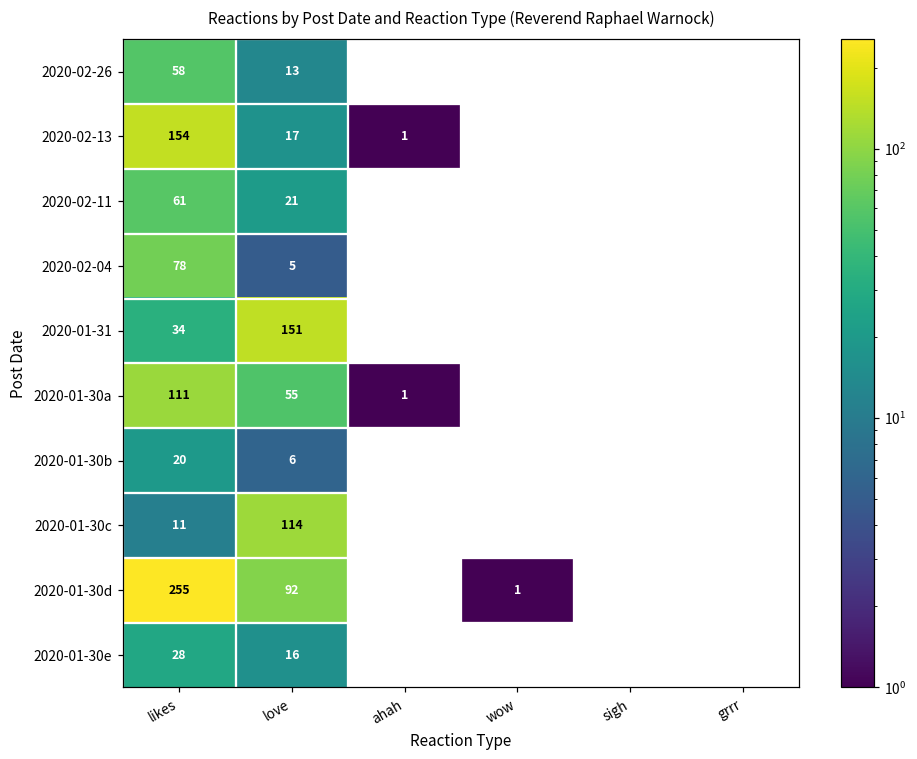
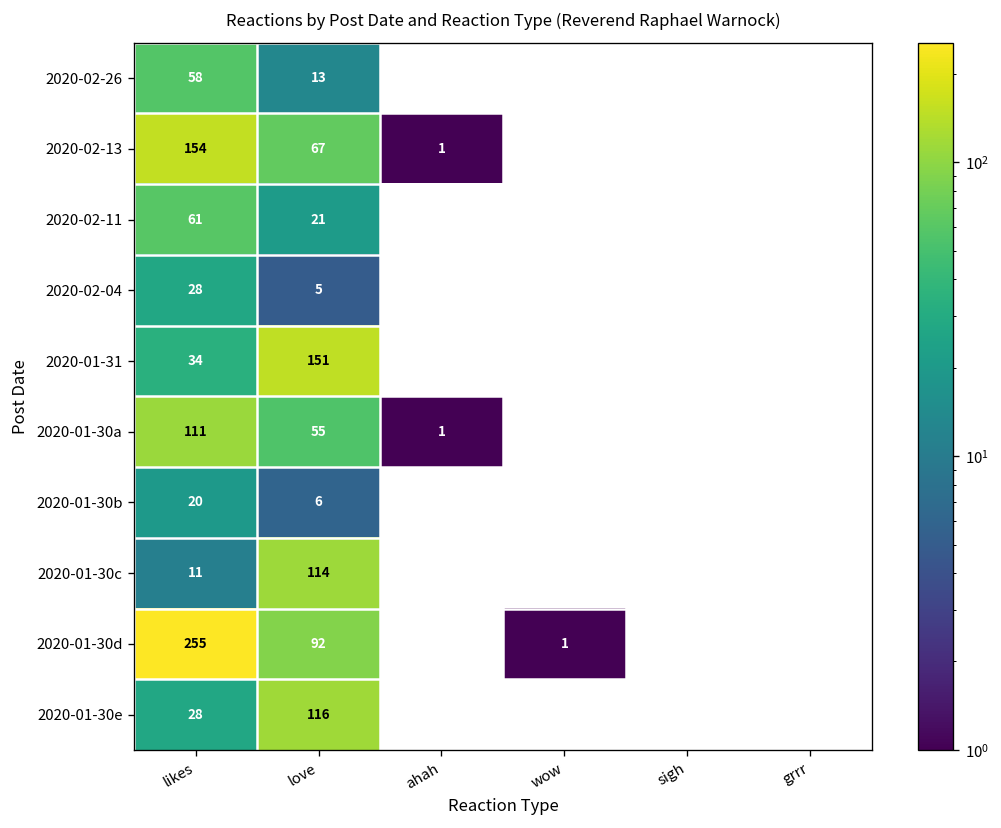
  {
    "2020-02-26": {
      "likes": 58,
      "love": 13
    },
    "2020-02-13": {
      "likes": 154,
-     "love": 17,
+     "love": 67,
      "ahah": 1
    },
    "2020-02-11": {
      "likes": 61,
      "love": 21
    },
    "2020-02-04": {
-     "likes": 78,
+     "likes": 28,
      "love": 5
    },
    "2020-01-31": {
      "likes": 34,
      "love": 151
    },
    "2020-01-30a": {
      "likes": 111,
      "love": 55,
      "ahah": 1
    },
    "2020-01-30b": {
      "likes": 20,
      "love": 6
    },
    "2020-01-30c": {
      "likes": 11,
      "love": 114
    },
    "2020-01-30d": {
      "likes": 255,
      "love": 92,
      "wow": 1
    },
    "2020-01-30e": {
      "likes": 28,
-     "love": 16
+     "love": 116
    }
  }
